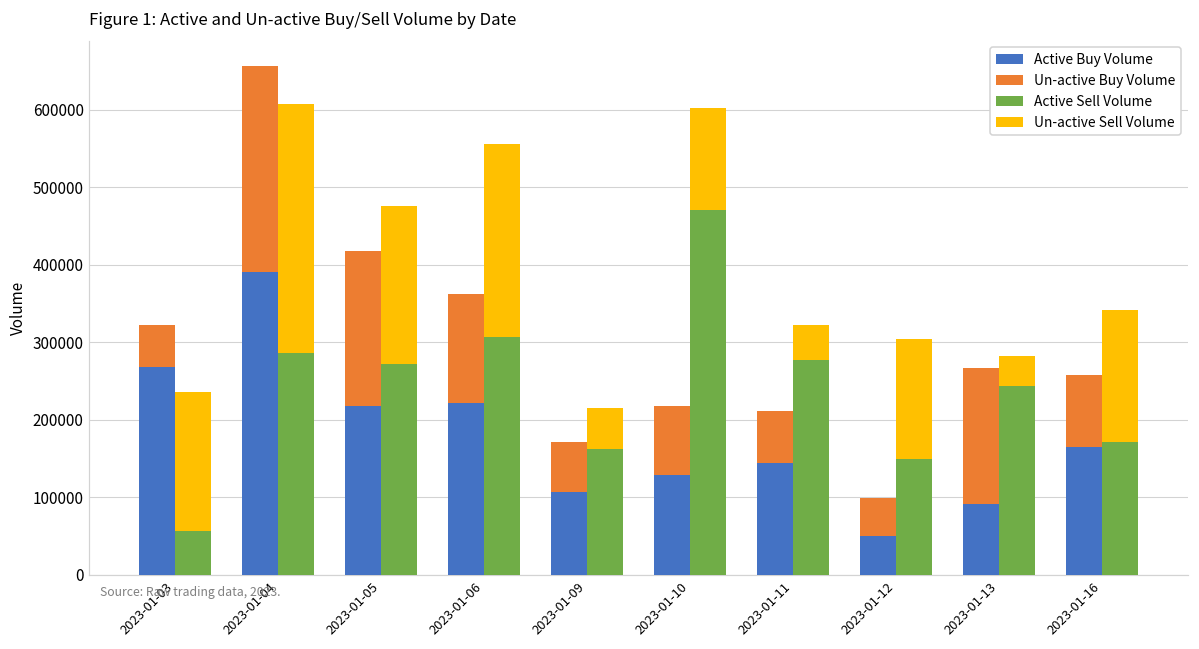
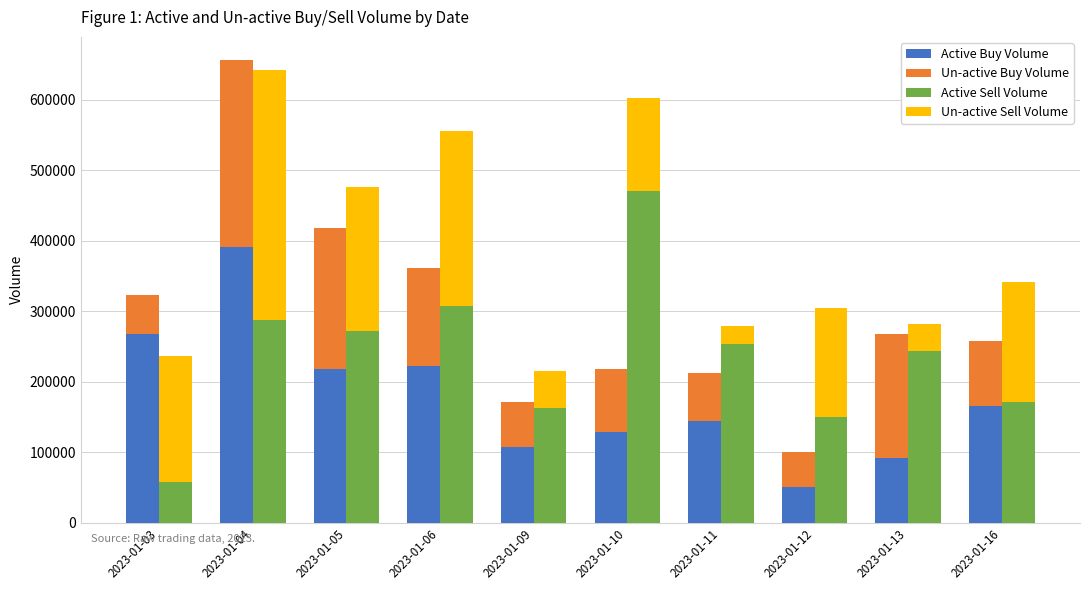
  {
    "Active Buy Volume": {
      "2023-01-03": 270000,
      "2023-01-04": 390000,
      "2023-01-05": 220000,
      "2023-01-06": 220000,
      "2023-01-09": 110000,
      "2023-01-10": 130000,
      "2023-01-11": 140000,
      "2023-01-12": 50000,
      "2023-01-13": 90000,
      "2023-01-16": 160000
    },
    "Un-active Buy Volume": {
      "2023-01-03": 50000,
      "2023-01-04": 270000,
      "2023-01-05": 200000,
      "2023-01-06": 140000,
      "2023-01-09": 60000,
      "2023-01-10": 90000,
      "2023-01-11": 70000,
      "2023-01-12": 50000,
      "2023-01-13": 180000,
      "2023-01-16": 90000
    },
    "Active Sell Volume": {
      "2023-01-03": 60000,
      "2023-01-04": 290000,
      "2023-01-05": 270000,
      "2023-01-06": 310000,
      "2023-01-09": 160000,
      "2023-01-10": 470000,
-     "2023-01-11": 280000,
+     "2023-01-11": 250000,
      "2023-01-12": 150000,
      "2023-01-13": 240000,
      "2023-01-16": 170000
    },
    "Un-active Sell Volume": {
      "2023-01-03": 180000,
-     "2023-01-04": 320000,
+     "2023-01-04": 360000,
      "2023-01-05": 200000,
      "2023-01-06": 250000,
      "2023-01-09": 50000,
      "2023-01-10": 130000,
-     "2023-01-11": 40000,
+     "2023-01-11": 30000,
      "2023-01-12": 150000,
      "2023-01-13": 40000,
      "2023-01-16": 170000
    }
  }
